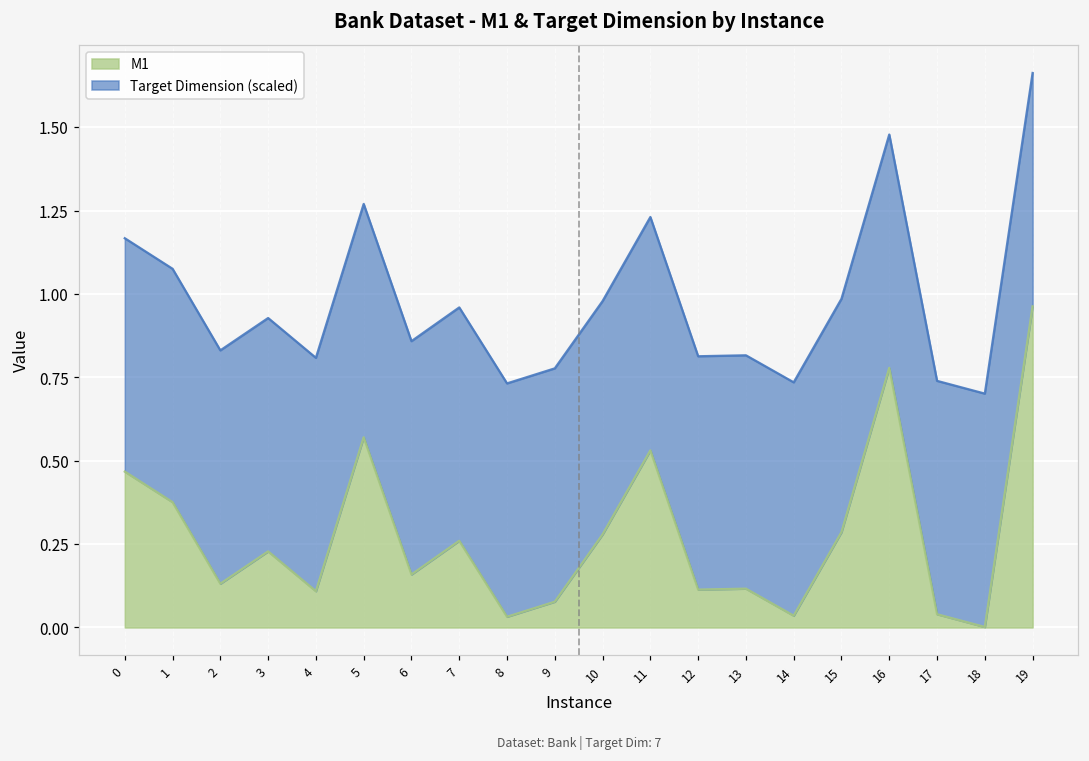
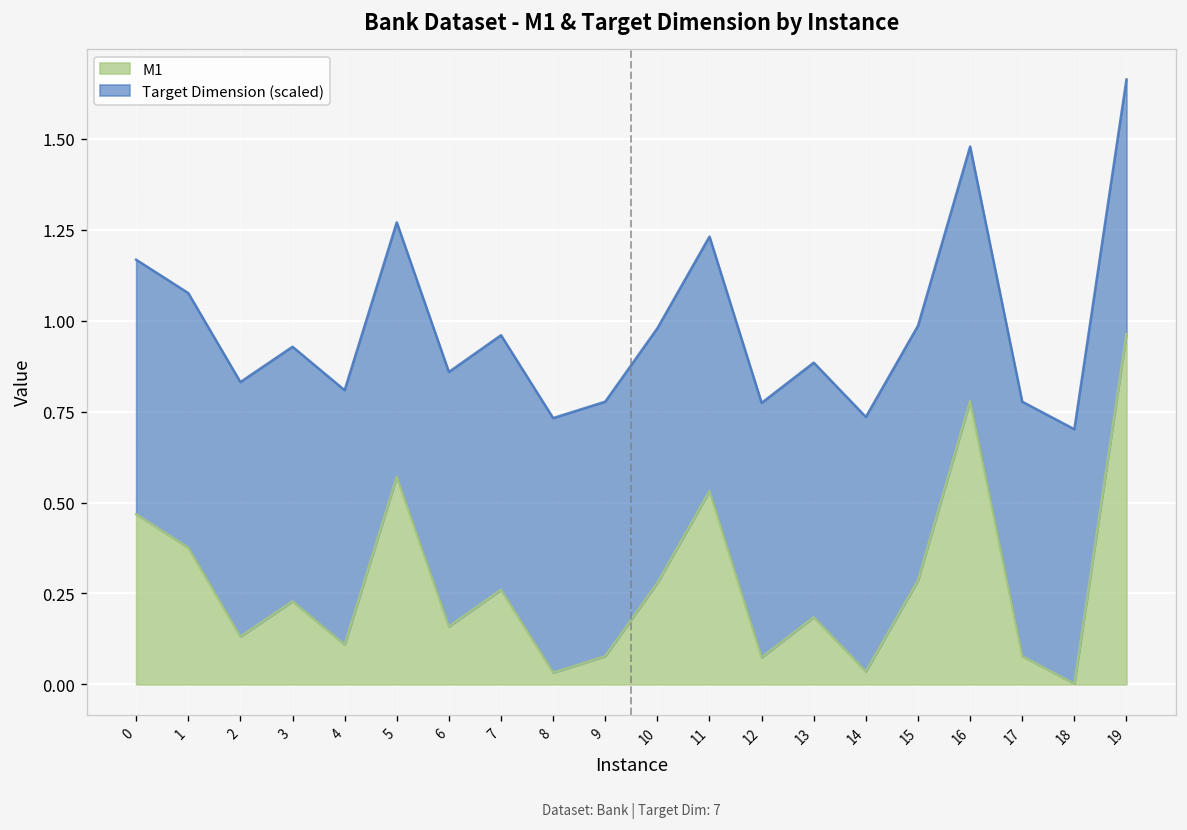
  {
    "M1": {
      "0": 0.47,
      "1": 0.38,
      "2": 0.13,
      "3": 0.23,
      "4": 0.11,
      "5": 0.57,
      "6": 0.16,
      "7": 0.26,
      "8": 0.03,
      "9": 0.08,
      "10": 0.28,
      "11": 0.53,
-     "12": 0.11,
-     "13": 0.12,
+     "12": 0.07,
+     "13": 0.18,
      "14": 0.04,
      "15": 0.29,
      "16": 0.78,
-     "17": 0.04,
+     "17": 0.08,
      "18": 0.00,
      "19": 0.96
    },
    "Target Dimension (scaled)": {
      "0": 0.70,
      "1": 0.70,
      "2": 0.70,
      "3": 0.70,
      "4": 0.70,
      "5": 0.70,
      "6": 0.70,
      "7": 0.70,
      "8": 0.70,
      "9": 0.70,
      "10": 0.70,
      "11": 0.70,
      "12": 0.70,
      "13": 0.70,
      "14": 0.70,
      "15": 0.70,
      "16": 0.70,
      "17": 0.70,
      "18": 0.70,
      "19": 0.70
    }
  }
